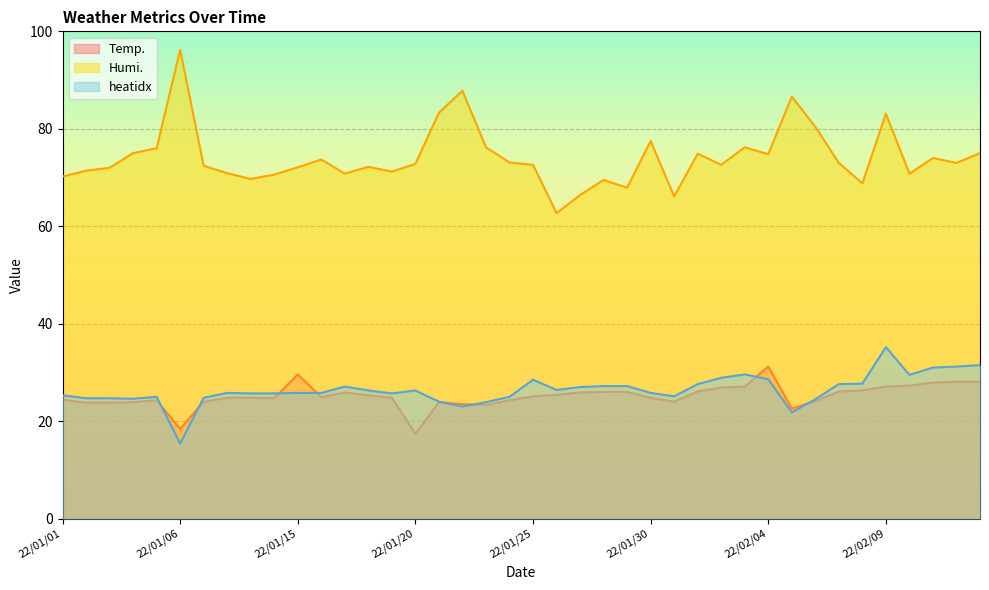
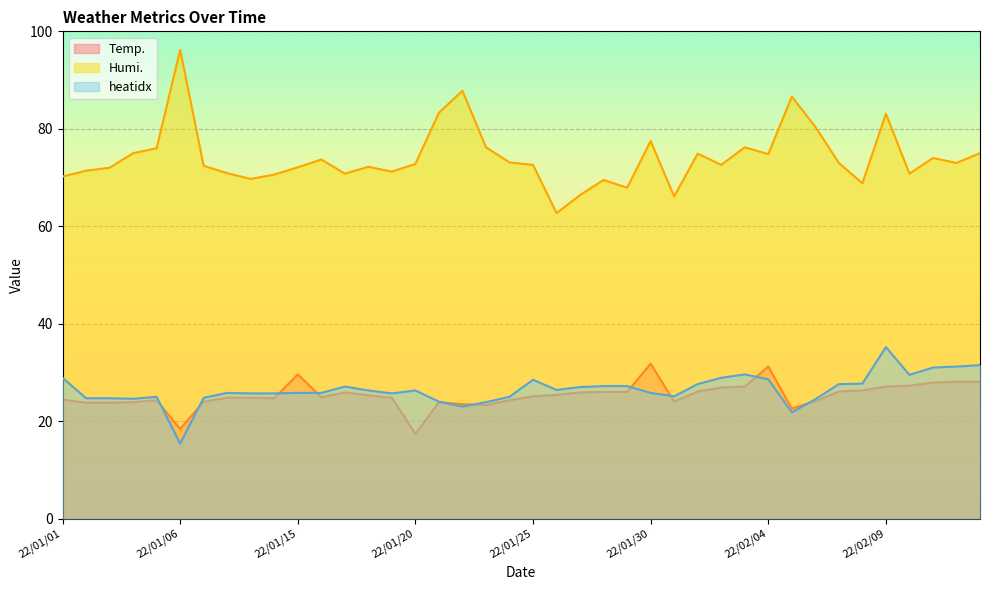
  {
    "Temp.": {
      "22/01/01": 24,
      "22/01/06": 18,
      "22/01/15": 30,
      "22/01/20": 17,
      "22/01/25": 25,
-     "22/01/30": 25,
+     "22/01/30": 32,
      "22/02/04": 31,
      "22/02/09": 27
    },
    "Humi.": {
      "22/01/01": 70,
      "22/01/06": 96,
      "22/01/15": 72,
      "22/01/20": 73,
      "22/01/25": 73,
      "22/01/30": 78,
      "22/02/04": 75,
      "22/02/09": 83
    },
    "heatidx": {
-     "22/01/01": 25,
+     "22/01/01": 29,
      "22/01/06": 15,
      "22/01/15": 26,
      "22/01/20": 26,
      "22/01/25": 29,
      "22/01/30": 26,
      "22/02/04": 29,
      "22/02/09": 35
    }
  }
